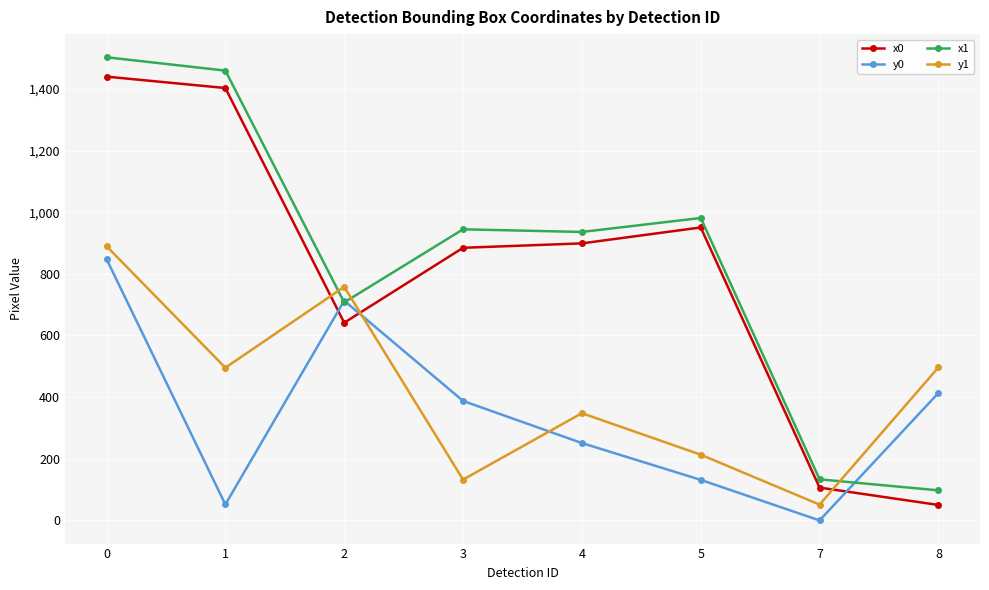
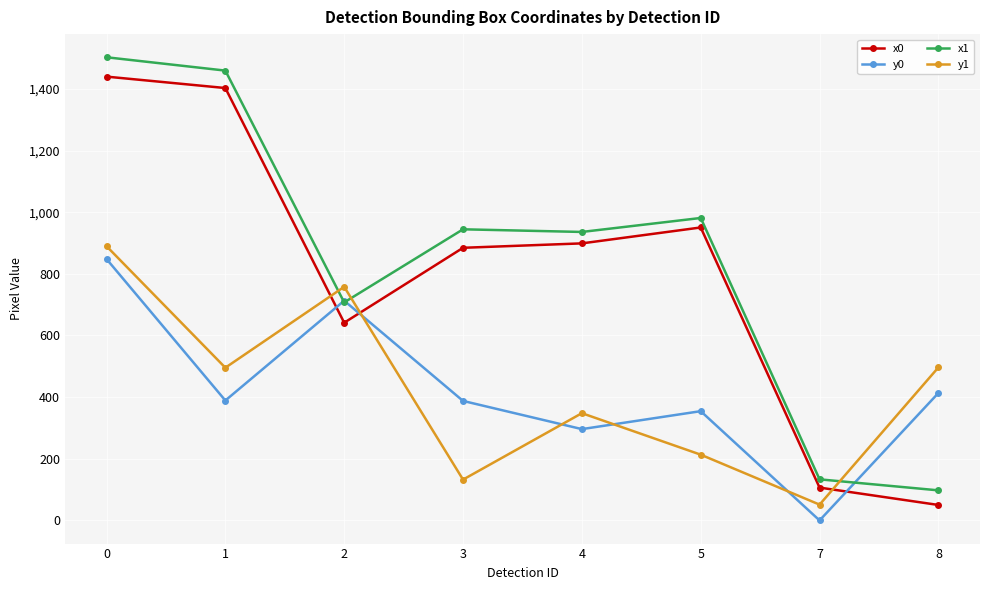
  {
    "x0": {
      "0": "1,440",
      "1": "1,400",
      "2": "640",
      "3": "880",
      "4": "900",
      "5": "950",
      "7": "110",
      "8": "50"
    },
    "y0": {
      "0": "850",
-     "1": "50",
+     "1": "390",
      "3": "390",
-     "4": "250",
-     "5": "130",
+     "4": "300",
+     "5": "350",
      "7": "0",
      "8": "410"
    },
    "x1": {
      "0": "1,500",
      "1": "1,460",
      "3": "940",
      "4": "940",
      "5": "980",
      "7": "130",
      "8": "100"
    },
    "y1": {
      "0": "890",
      "1": "500",
      "2": "760",
      "3": "130",
      "4": "350",
      "5": "210",
      "7": "50",
      "8": "500"
    }
  }
